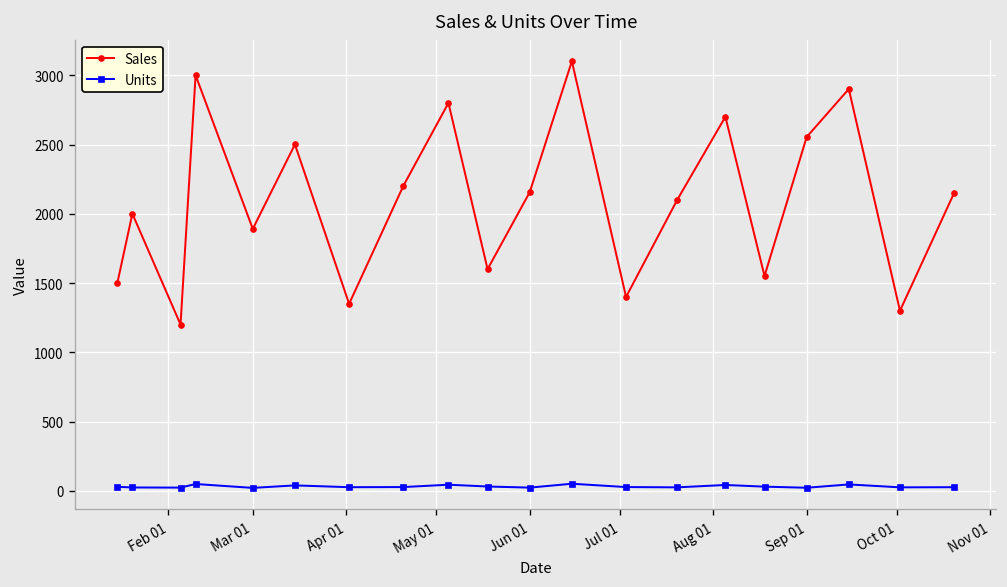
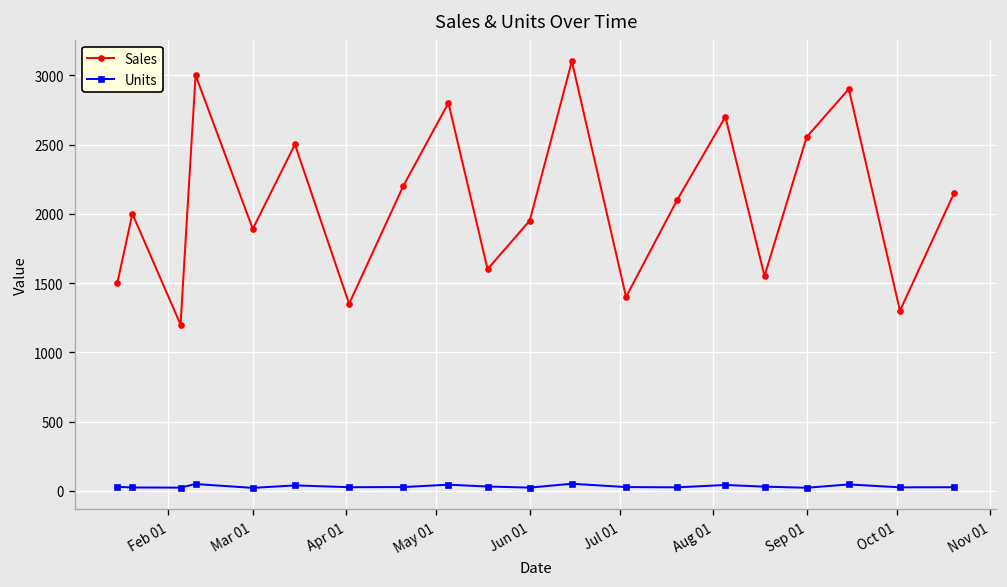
  {
    "Sales": {
      "Mar 01": 1890,
-     "Jun 01": 2160,
+     "Jun 01": 1950,
      "Sep 01": 2550
    },
    "Units": {
      "Mar 01": 20,
      "Jun 01": 20,
      "Sep 01": 20
    }
  }
